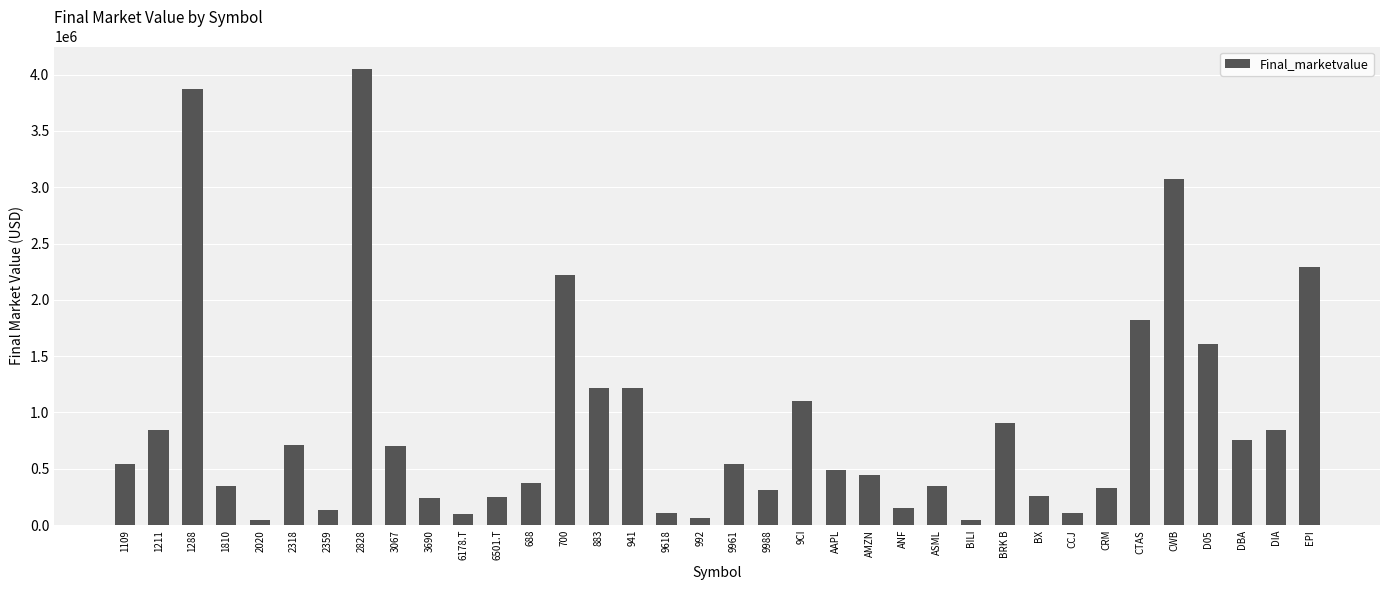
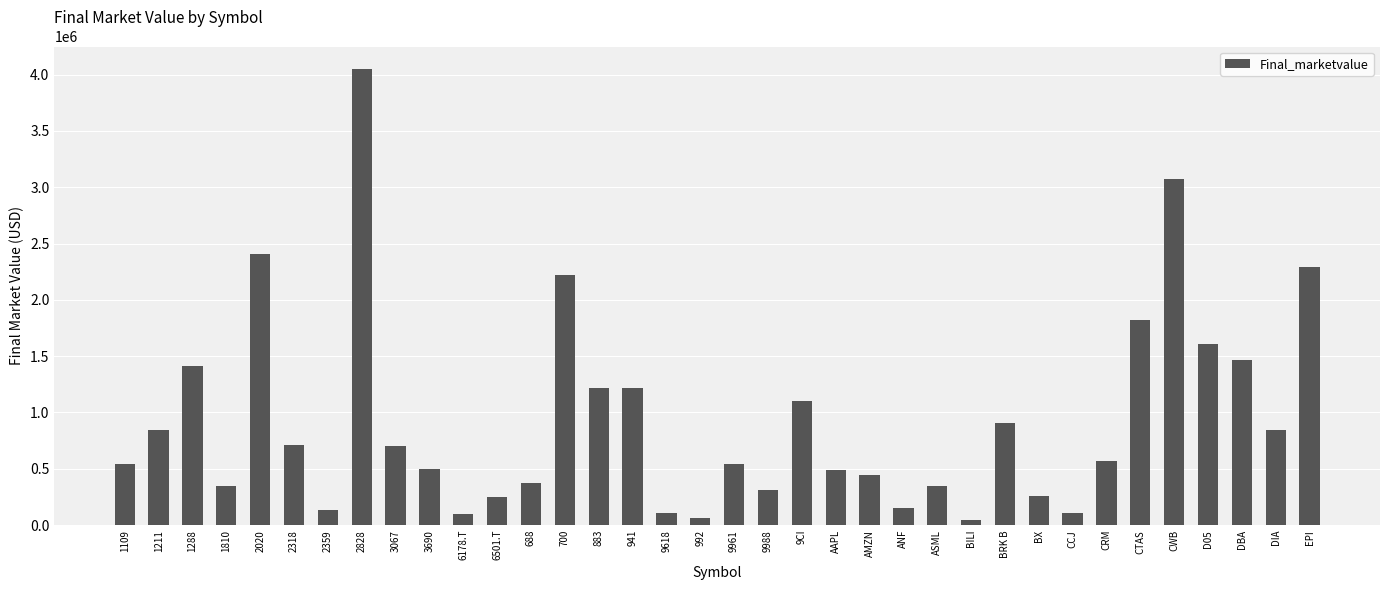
  {
    "1109": 540000,
    "1211": 850000,
-   "1288": 3870000,
+   "1288": 1410000,
    "1810": 350000,
-   "2020": 50000,
+   "2020": 2410000,
    "2318": 710000,
    "2359": 140000,
    "2828": 4050000,
    "3067": 700000,
-   "3690": 240000,
+   "3690": 500000,
    "6178.T": 90000,
    "6501.T": 250000,
    "688": 380000,
    "700": 2220000,
    "883": 1210000,
    "941": 1220000,
    "9618": 110000,
    "992": 60000,
    "9961": 540000,
    "9988": 310000,
    "9CI": 1110000,
    "AAPL": 490000,
    "AMZN": 440000,
    "ANF": 150000,
    "ASML": 350000,
    "BILI": 40000,
    "BRK B": 900000,
    "BX": 260000,
    "CCJ": 100000,
-   "CRM": 330000,
+   "CRM": 570000,
    "CTAS": 1820000,
    "CWB": 3080000,
    "D05": 1600000,
-   "DBA": 750000,
+   "DBA": 1460000,
    "DIA": 850000,
    "EPI": 2290000
  }
